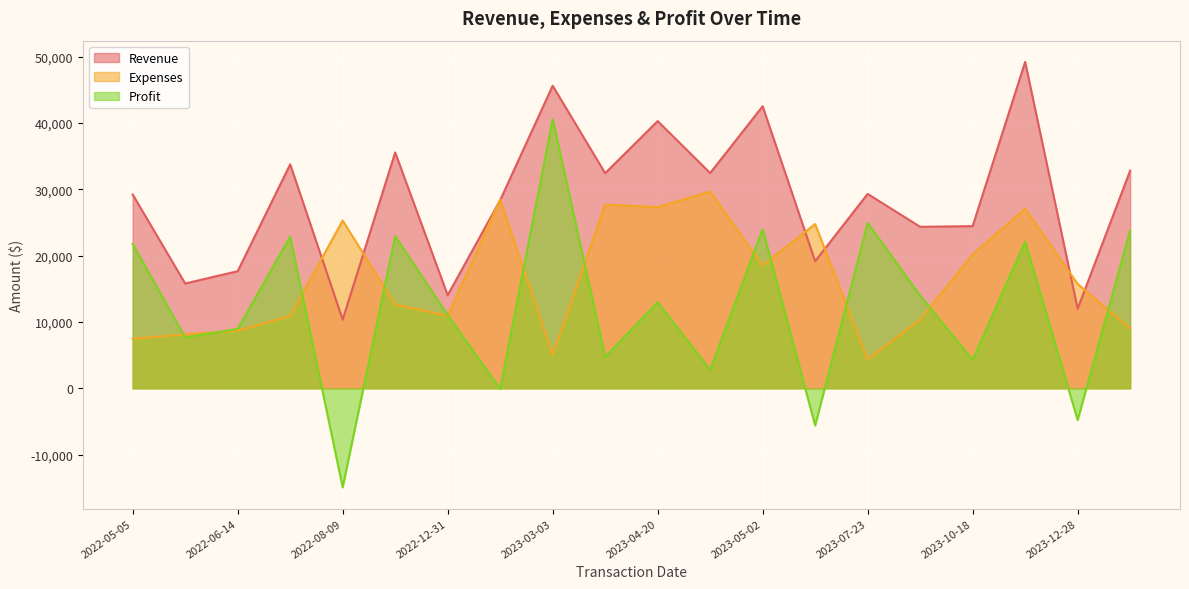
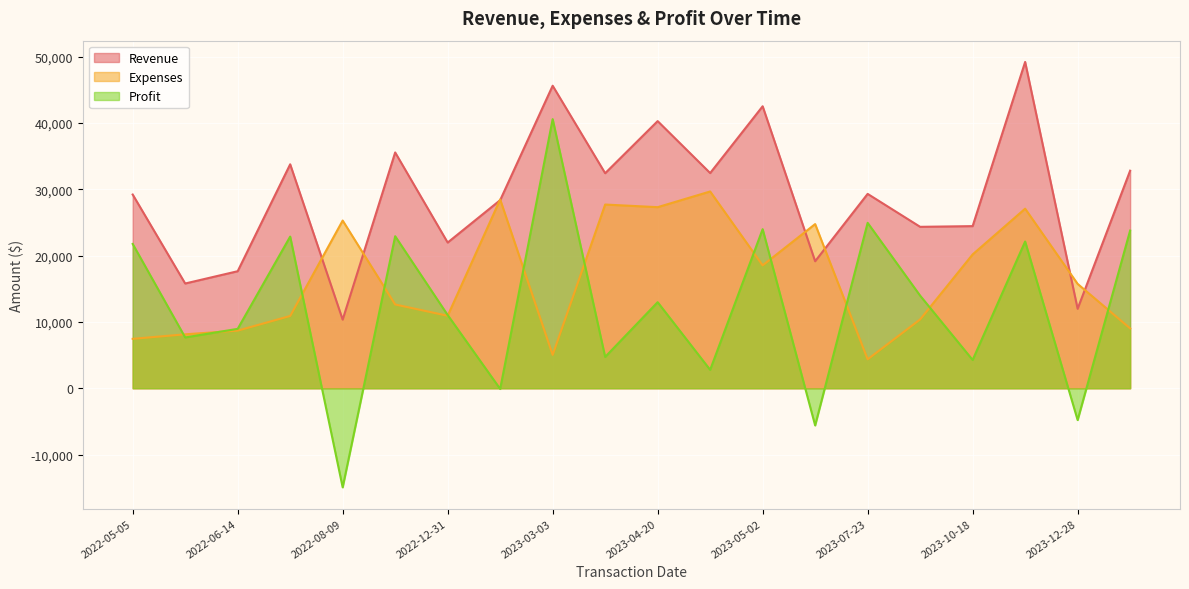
  {
    "Revenue": {
-     "2022-12-31": "14,000",
+     "2022-12-31": "22,000",
      "2023-05-02": "43,000",
      "2023-12-28": "12,000"
    },
    "Expenses": {
      "2023-05-02": "19,000",
      "2023-12-28": "16,000"
    }
  }
